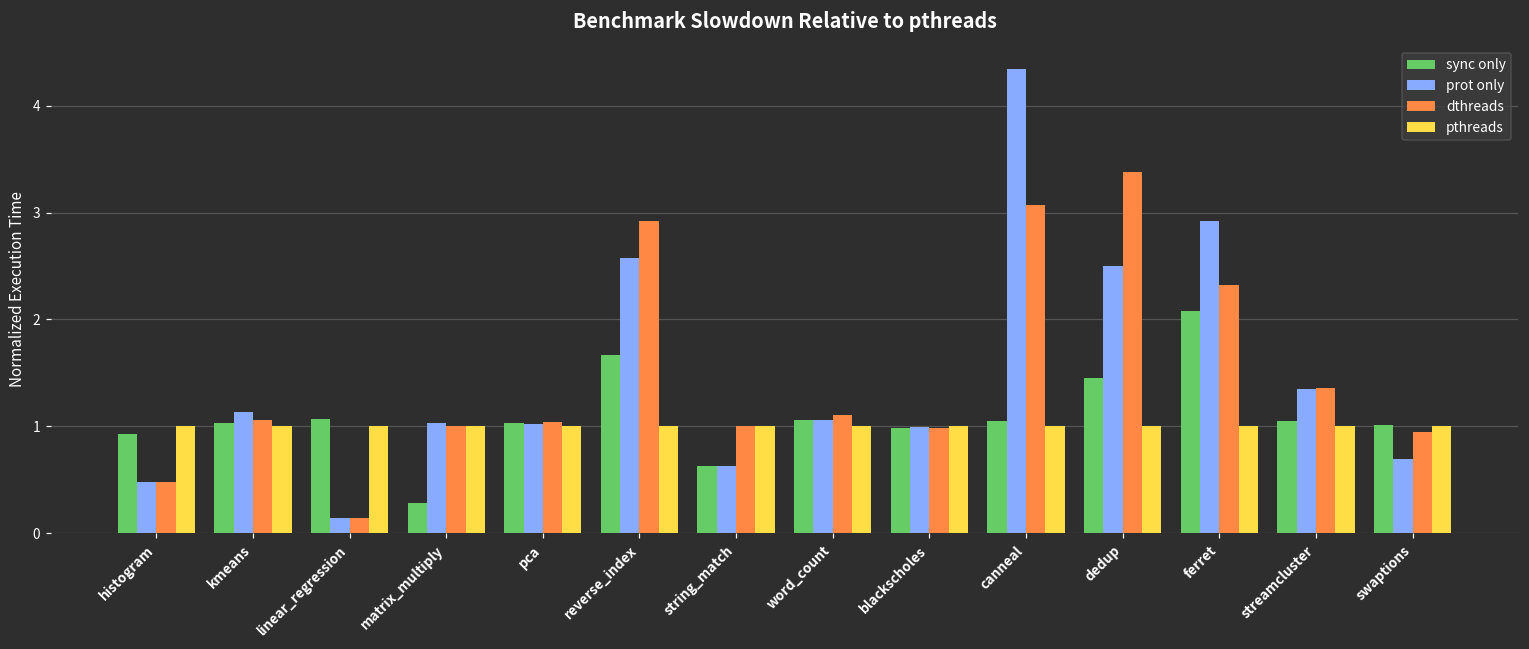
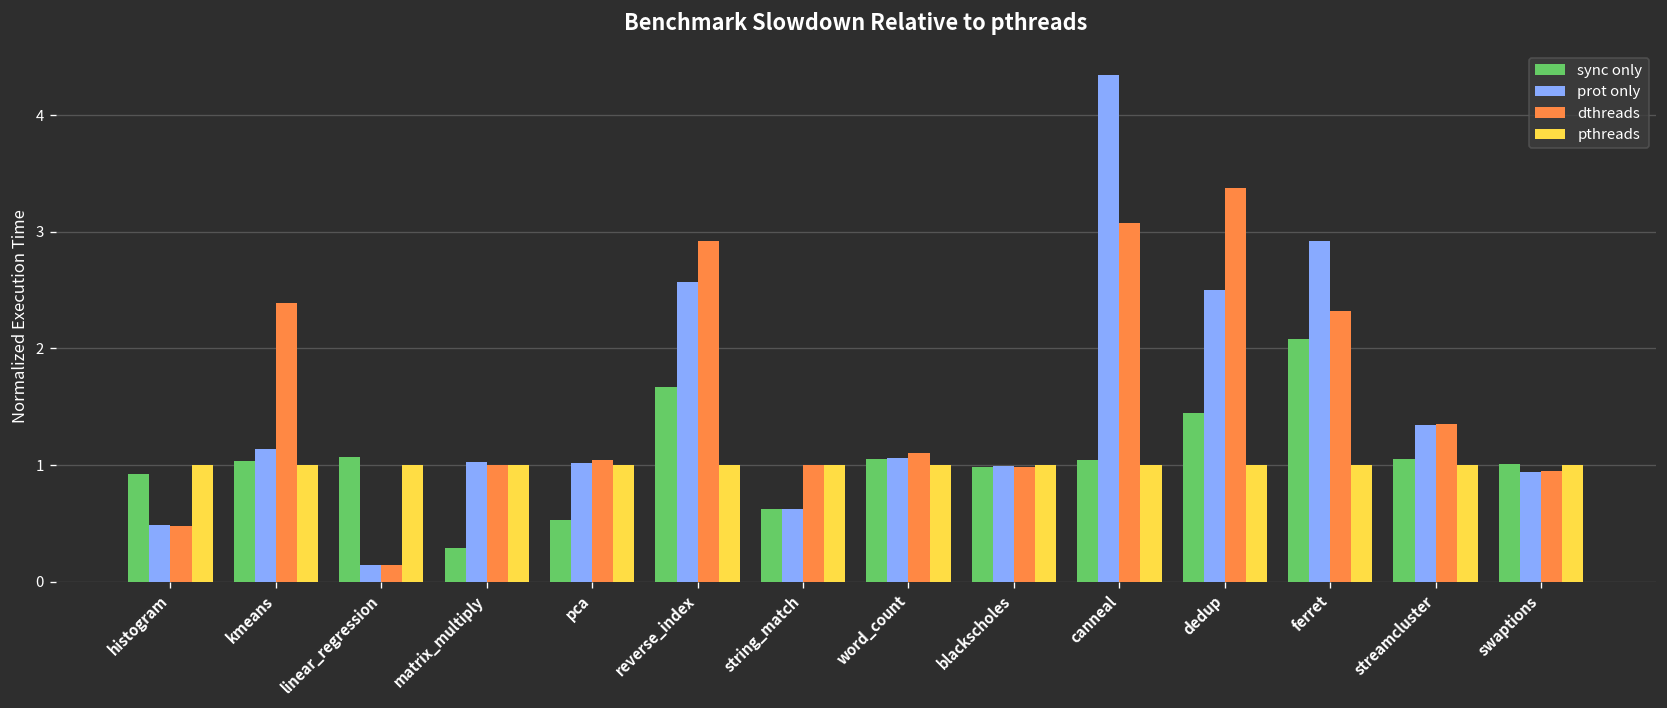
  {
    "sync only": {
      "histogram": 0.9,
      "kmeans": 1.0,
      "linear_regression": 1.1,
      "matrix_multiply": 0.3,
-     "pca": 1.0,
+     "pca": 0.5,
      "reverse_index": 1.7,
      "string_match": 0.6,
      "word_count": 1.1,
      "blackscholes": 1.0,
      "canneal": 1.0,
      "dedup": 1.4,
      "ferret": 2.1,
      "streamcluster": 1.1,
      "swaptions": 1.0
    },
    "prot only": {
      "histogram": 0.5,
      "kmeans": 1.1,
      "linear_regression": 0.1,
      "matrix_multiply": 1.0,
      "pca": 1.0,
      "reverse_index": 2.6,
      "string_match": 0.6,
      "word_count": 1.1,
      "blackscholes": 1.0,
      "canneal": 4.3,
      "dedup": 2.5,
      "ferret": 2.9,
      "streamcluster": 1.3,
-     "swaptions": 0.7
+     "swaptions": 0.9
    },
    "dthreads": {
      "histogram": 0.5,
-     "kmeans": 1.1,
+     "kmeans": 2.4,
      "linear_regression": 0.1,
      "matrix_multiply": 1.0,
      "pca": 1.0,
      "reverse_index": 2.9,
      "string_match": 1.0,
      "word_count": 1.1,
      "blackscholes": 1.0,
      "canneal": 3.1,
      "dedup": 3.4,
      "ferret": 2.3,
      "streamcluster": 1.4,
      "swaptions": 0.9
    },
    "pthreads": {
      "histogram": 1.0,
      "kmeans": 1.0,
      "linear_regression": 1.0,
      "matrix_multiply": 1.0,
      "pca": 1.0,
      "reverse_index": 1.0,
      "string_match": 1.0,
      "word_count": 1.0,
      "blackscholes": 1.0,
      "canneal": 1.0,
      "dedup": 1.0,
      "ferret": 1.0,
      "streamcluster": 1.0,
      "swaptions": 1.0
    }
  }
